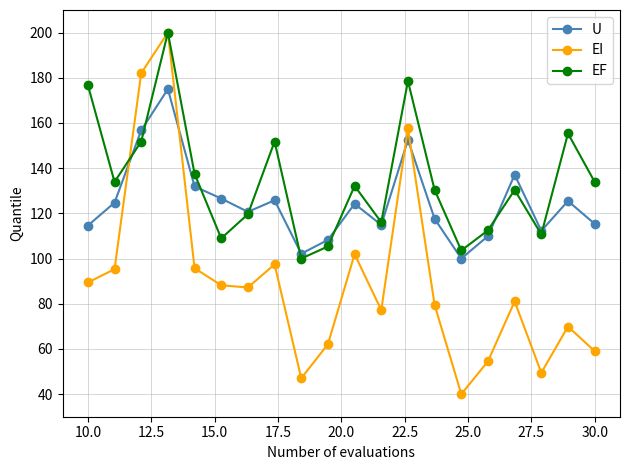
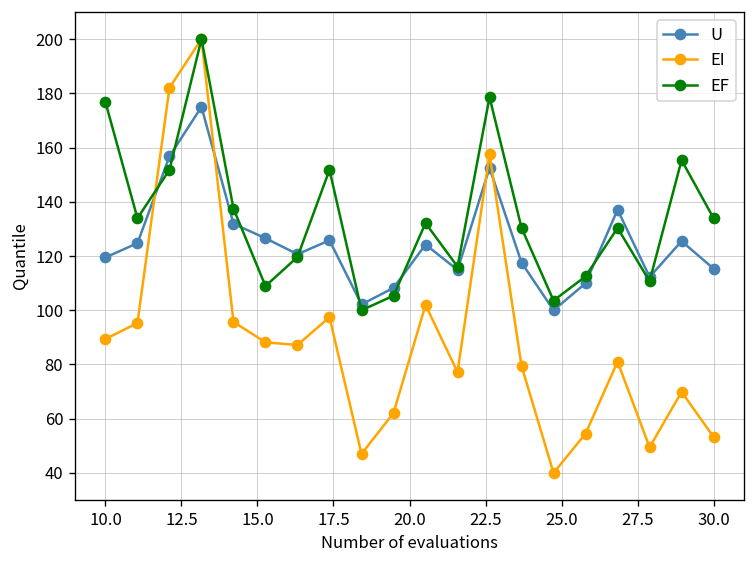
  {
    "U": {
-     "10.0": 115,
+     "10.0": 119,
      "30.0": 115
    },
    "EI": {
      "10.0": 89,
-     "30.0": 59
+     "30.0": 53
    },
    "EF": {
      "10.0": 177,
      "30.0": 134
    }
  }
